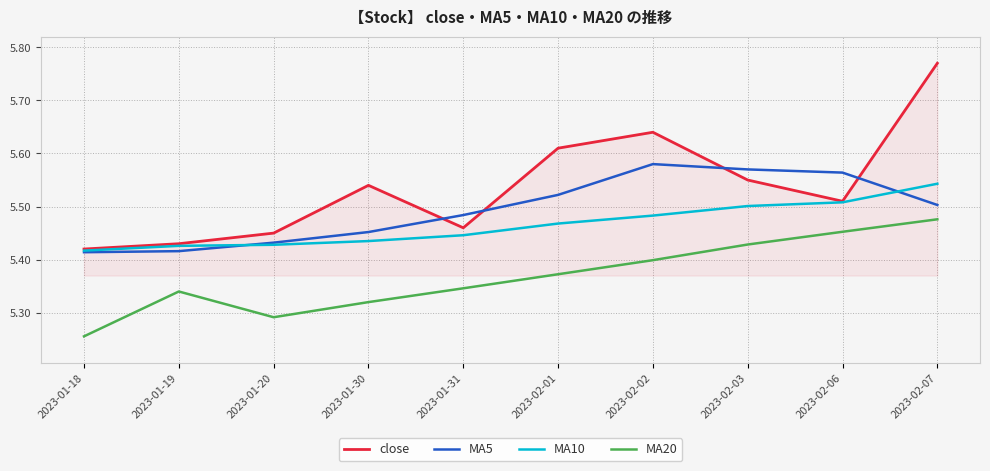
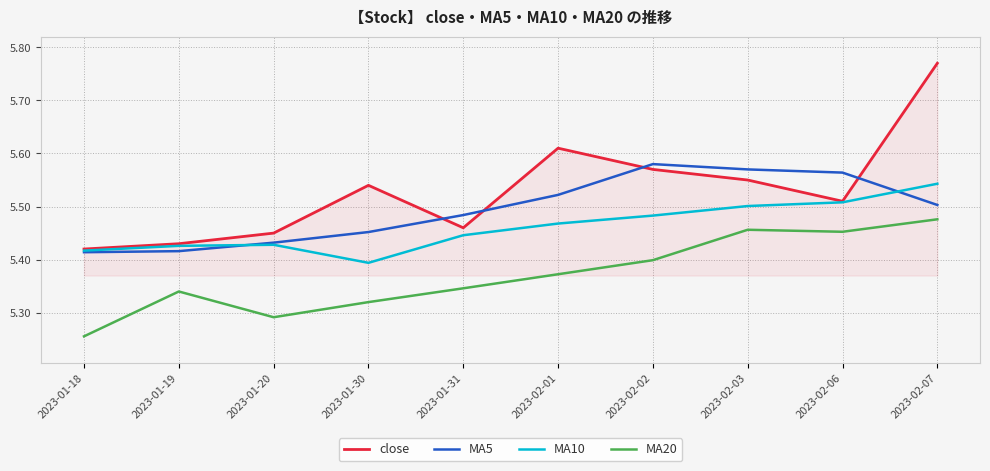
  {
    "close": {
      "2023-01-20": 5.45,
      "2023-01-30": 5.54,
      "2023-01-31": 5.46,
      "2023-02-01": 5.61,
-     "2023-02-02": 5.64,
+     "2023-02-02": 5.57,
      "2023-02-03": 5.55,
      "2023-02-07": 5.77
    },
    "MA5": {
      "2023-01-19": 5.42,
      "2023-01-30": 5.45,
      "2023-01-31": 5.48,
      "2023-02-01": 5.52,
      "2023-02-02": 5.58,
      "2023-02-03": 5.57,
      "2023-02-06": 5.56,
      "2023-02-07": 5.50
    },
    "MA10": {
-     "2023-01-30": 5.44,
+     "2023-01-30": 5.39,
      "2023-01-31": 5.45,
      "2023-02-01": 5.47,
      "2023-02-02": 5.48,
      "2023-02-03": 5.50,
      "2023-02-07": 5.54
    },
    "MA20": {
      "2023-01-18": 5.26,
      "2023-01-19": 5.34,
      "2023-01-20": 5.29,
      "2023-01-30": 5.32,
      "2023-01-31": 5.35,
      "2023-02-01": 5.37,
      "2023-02-02": 5.40,
-     "2023-02-03": 5.43,
+     "2023-02-03": 5.46,
      "2023-02-06": 5.45,
      "2023-02-07": 5.48
    }
  }
